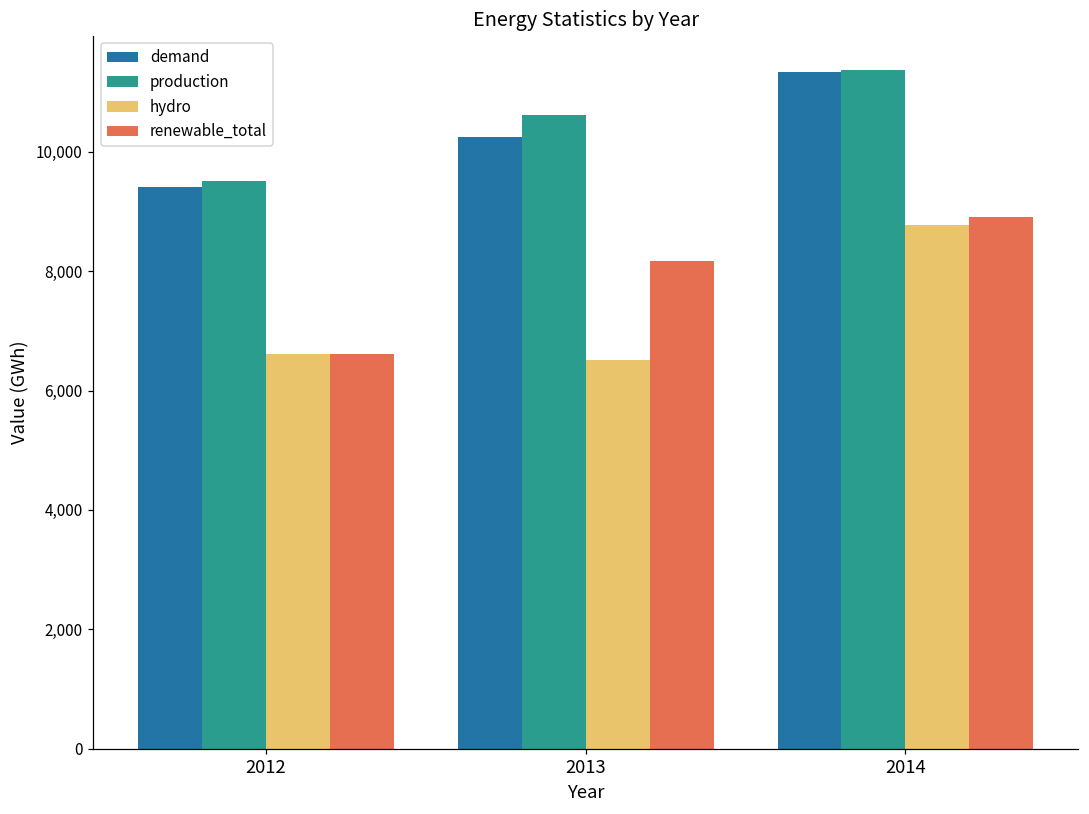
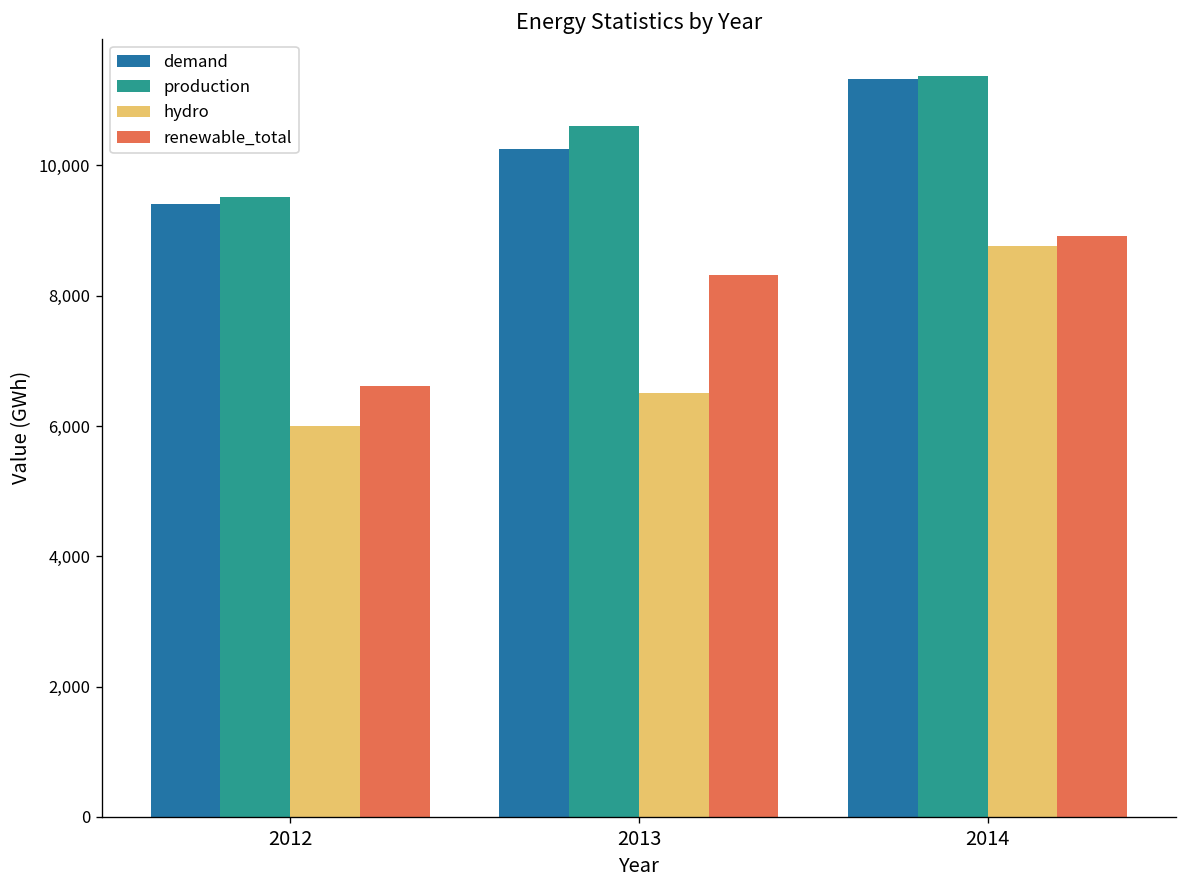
  {
    "hydro": {
-     "2012": "6,600",
+     "2012": "6,000",
      "2013": "6,500",
      "2014": "8,800"
    },
    "renewable_total": {
      "2012": "6,600",
-     "2013": "8,200",
+     "2013": "8,300",
      "2014": "8,900"
    }
  }
